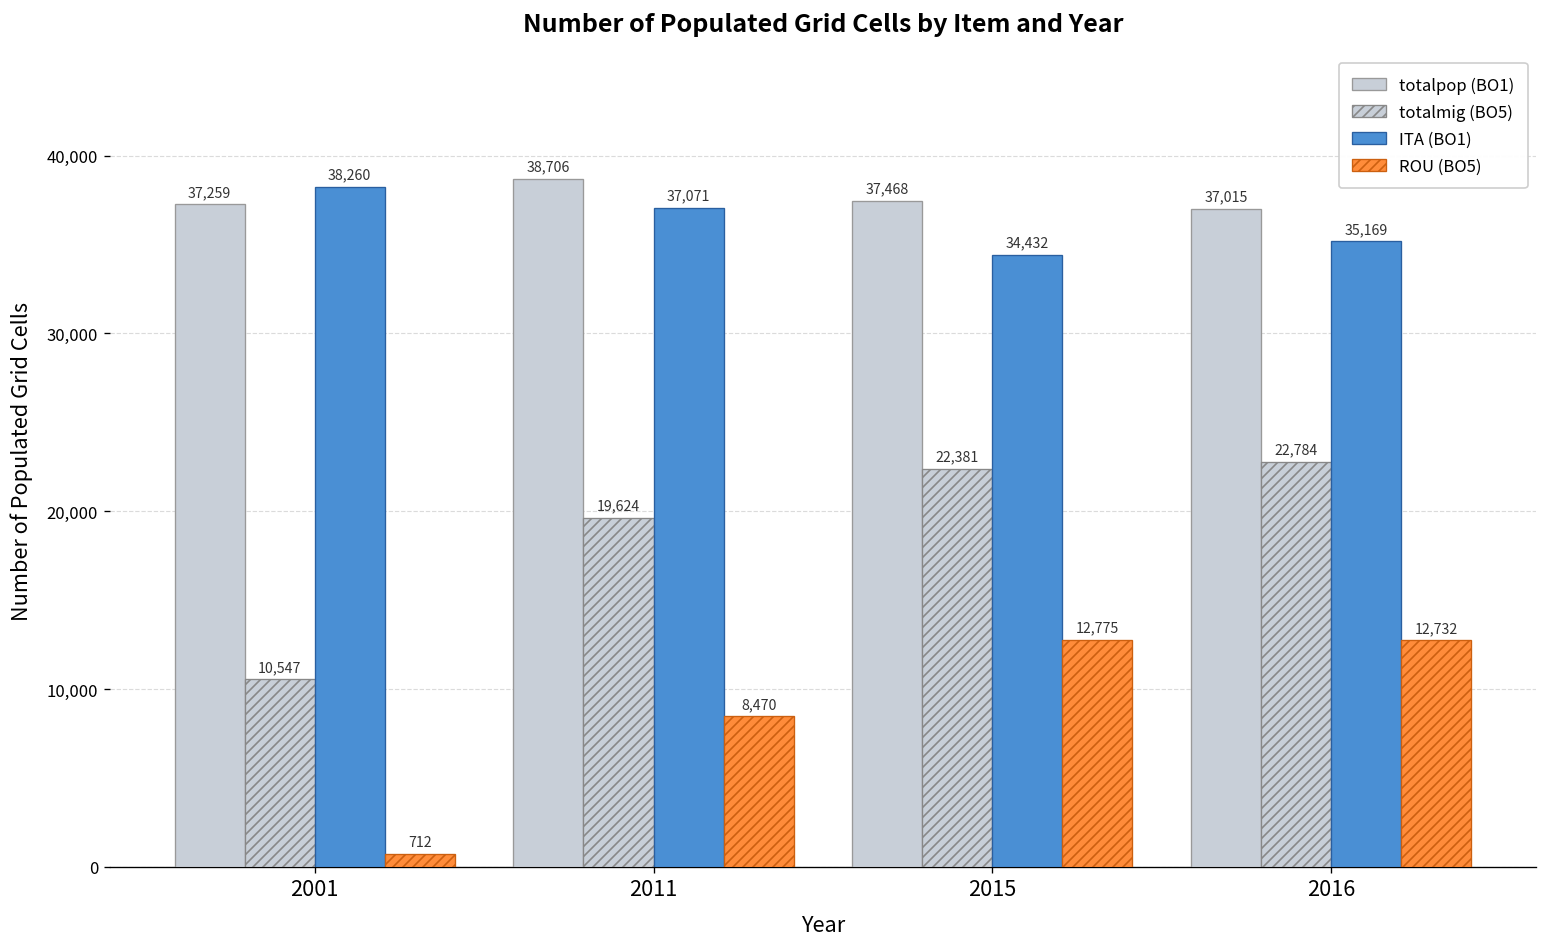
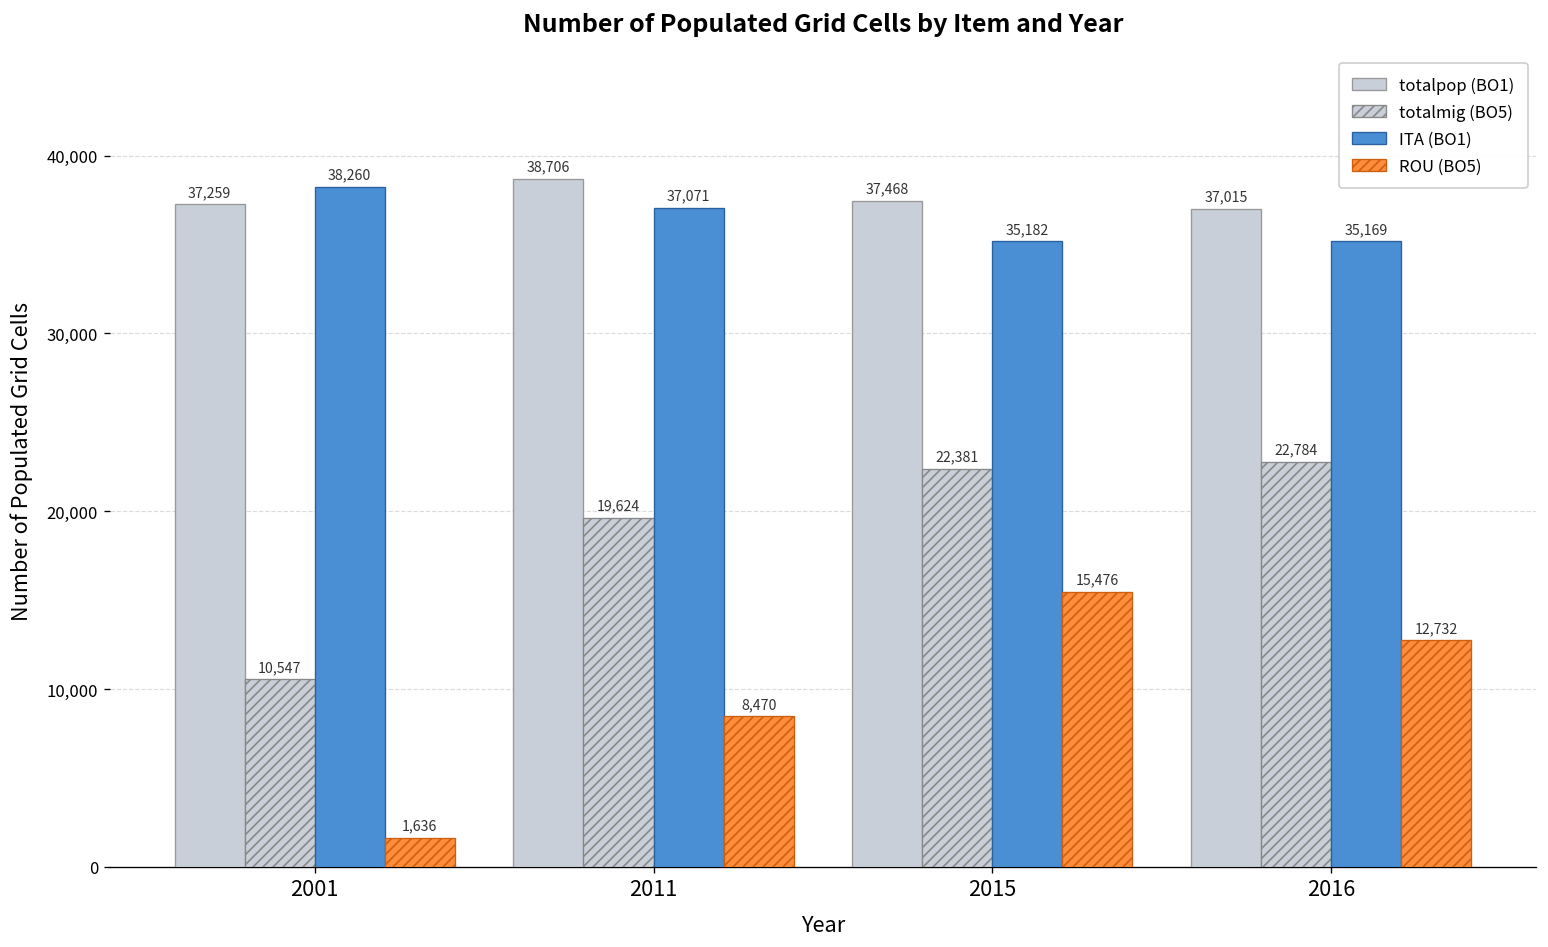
  {
    "ITA (BO1)": {
      "2001": "38,260",
      "2011": "37,071",
-     "2015": "34,432",
+     "2015": "35,182",
      "2016": "35,169"
    },
    "ROU (BO5)": {
-     "2001": "712",
+     "2001": "1,636",
      "2011": "8,470",
-     "2015": "12,775",
+     "2015": "15,476",
      "2016": "12,732"
    }
  }
